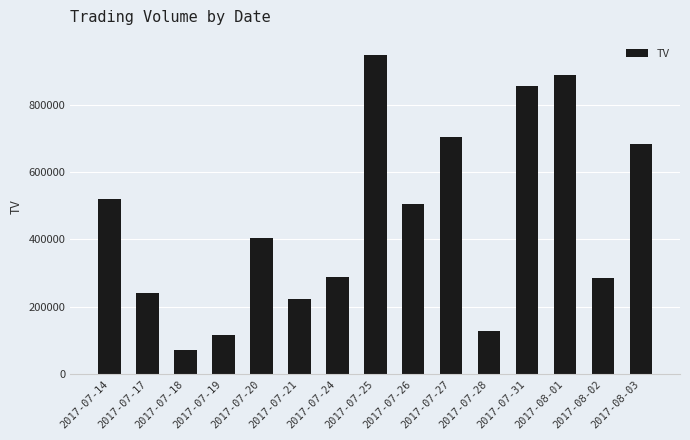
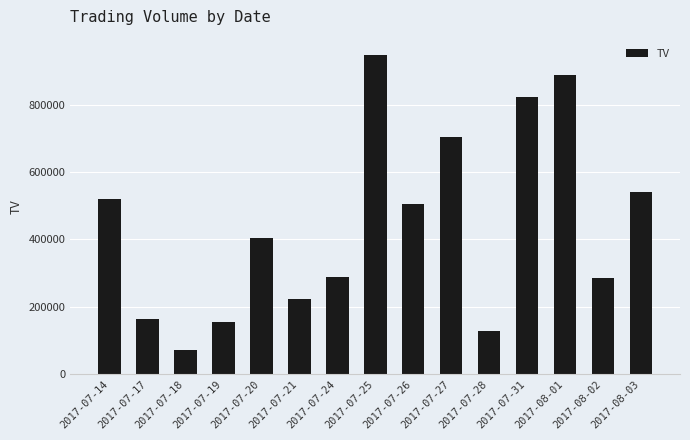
  {
    "2017-07-14": 520000,
-   "2017-07-17": 240000,
+   "2017-07-17": 160000,
    "2017-07-18": 70000,
-   "2017-07-19": 120000,
+   "2017-07-19": 150000,
    "2017-07-20": 400000,
    "2017-07-21": 220000,
    "2017-07-24": 290000,
    "2017-07-25": 950000,
    "2017-07-26": 510000,
    "2017-07-27": 710000,
    "2017-07-28": 130000,
-   "2017-07-31": 860000,
+   "2017-07-31": 820000,
    "2017-08-01": 890000,
    "2017-08-02": 290000,
-   "2017-08-03": 680000
+   "2017-08-03": 540000
  }
